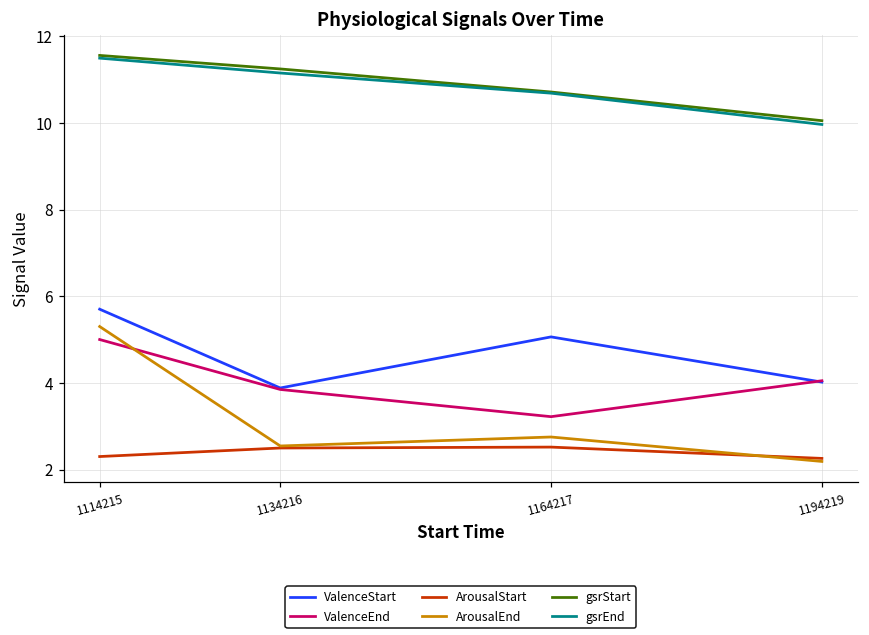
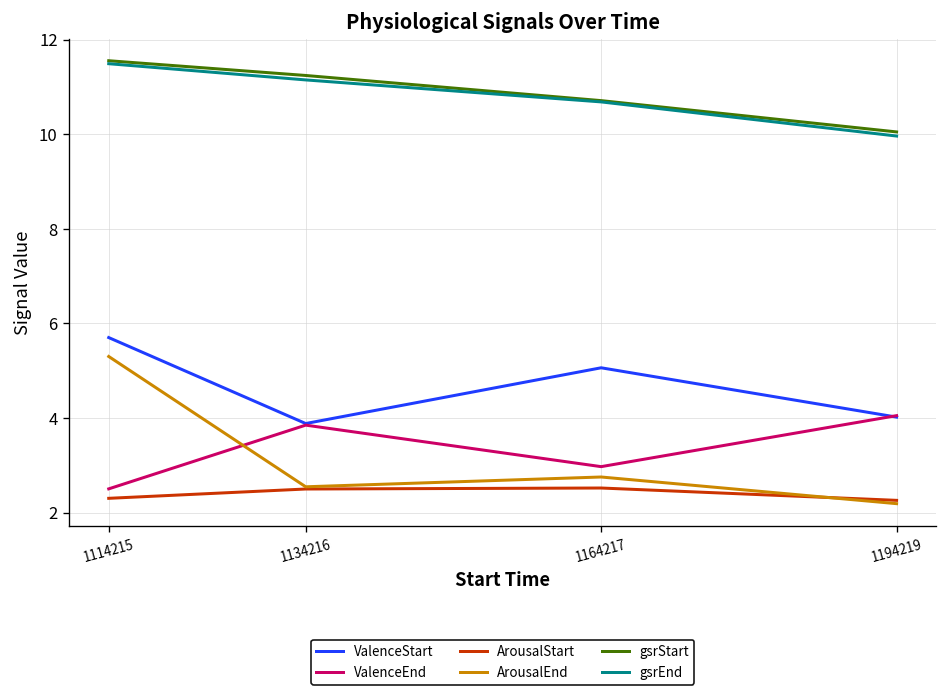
  {
    "ValenceStart": {
      "1114215": 5.7,
      "1164217": 5.1
    },
    "ValenceEnd": {
-     "1114215": 5.0,
-     "1164217": 3.2
+     "1114215": 2.5,
+     "1164217": 3.0
    },
    "ArousalStart": {
      "1114215": 2.3,
      "1164217": 2.5,
      "1194219": 2.3
    },
    "ArousalEnd": {
      "1114215": 5.3,
      "1164217": 2.8,
      "1194219": 2.2
    },
    "gsrStart": {
      "1134216": 11.2,
      "1194219": 10.1
    },
    "gsrEnd": {
      "1134216": 11.2,
      "1194219": 10.0
    }
  }
